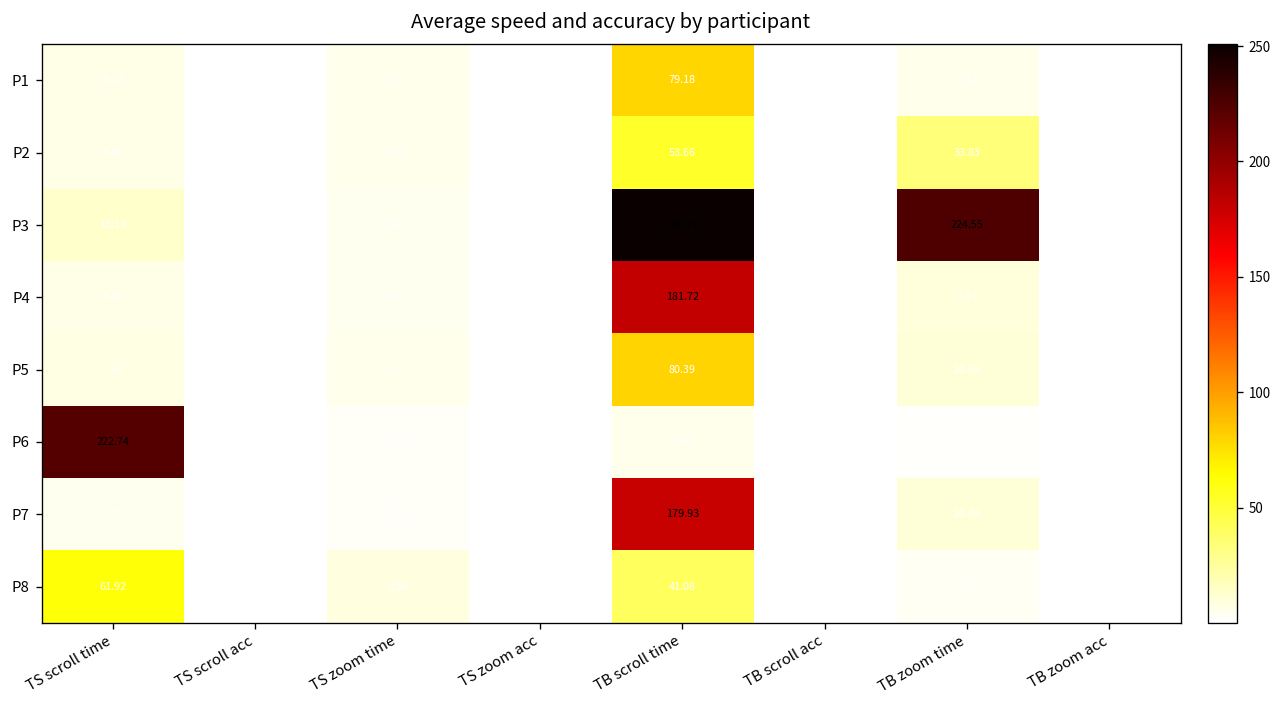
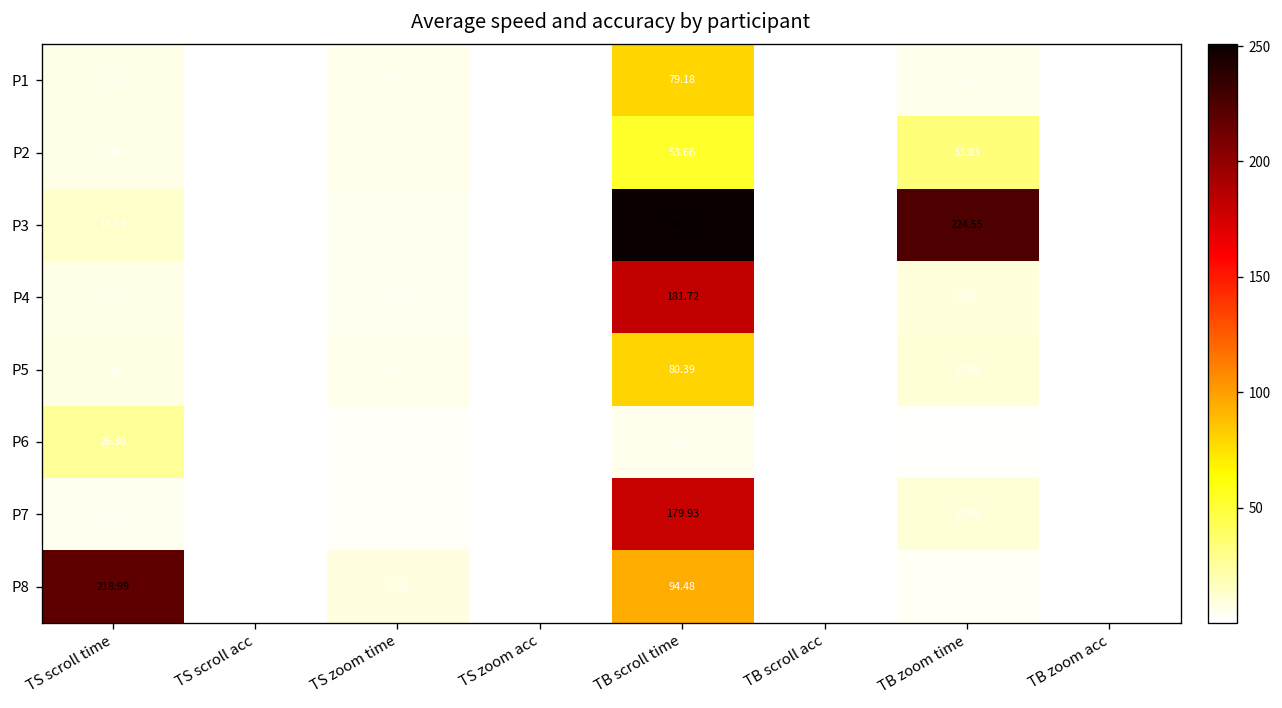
  {
    "P1": {
      "TB scroll time": 79.18
    },
    "P2": {
      "TB scroll time": 53.66,
      "TB zoom time": 33.83
    },
    "P3": {
      "TS scroll time": 13.13,
      "TB zoom time": 224.55
    },
    "P4": {
      "TB scroll time": 181.72
    },
    "P5": {
      "TB scroll time": 80.39
    },
    "P6": {
-     "TS scroll time": 222.74
+     "TS scroll time": 26.30
    },
    "P7": {
      "TB scroll time": 179.93
    },
    "P8": {
-     "TS scroll time": 61.92,
-     "TB scroll time": 41.08
+     "TS scroll time": 218.99,
+     "TB scroll time": 94.48
    }
  }
